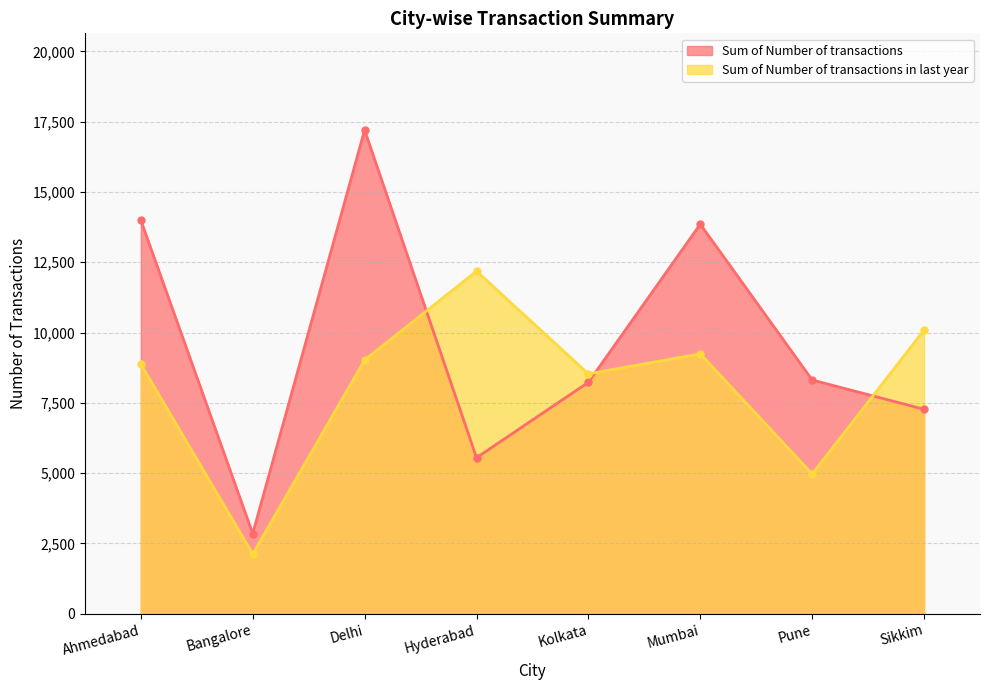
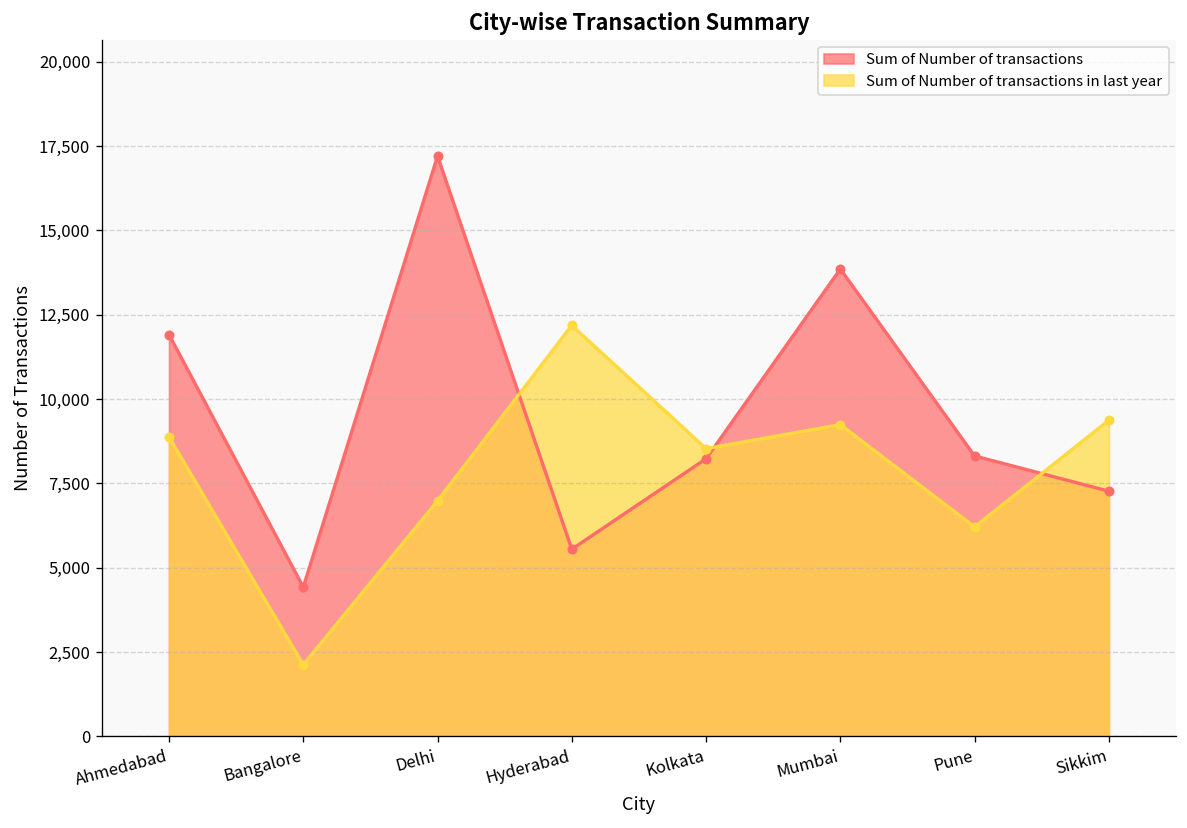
  {
    "Sum of Number of transactions": {
-     "Ahmedabad": "14,000",
-     "Bangalore": "2,900",
+     "Ahmedabad": "11,900",
+     "Bangalore": "4,400",
      "Delhi": "17,200",
      "Hyderabad": "5,500",
      "Kolkata": "8,200",
      "Mumbai": "13,900",
      "Pune": "8,300",
      "Sikkim": "7,300"
    },
    "Sum of Number of transactions in last year": {
      "Ahmedabad": "8,900",
      "Bangalore": "2,100",
-     "Delhi": "9,000",
+     "Delhi": "7,000",
      "Hyderabad": "12,200",
      "Kolkata": "8,500",
      "Mumbai": "9,200",
-     "Pune": "5,000",
-     "Sikkim": "10,100"
+     "Pune": "6,200",
+     "Sikkim": "9,400"
    }
  }
